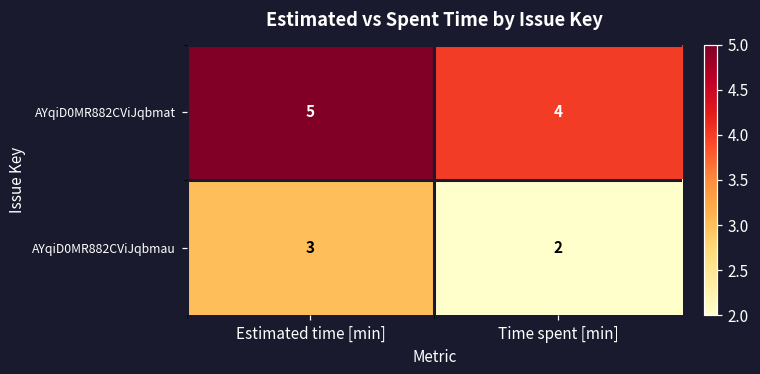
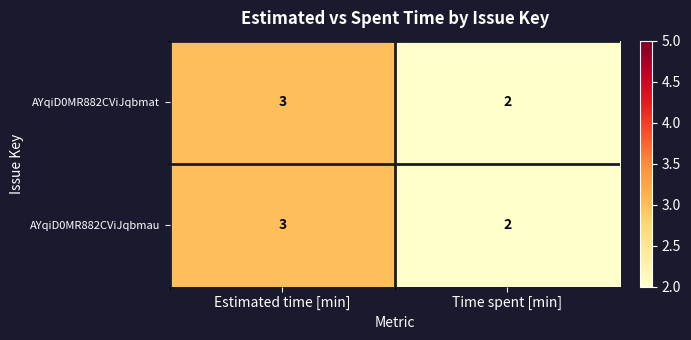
  {
    "AYqiD0MR882CViJqbmat": {
-     "Estimated time [min]": 5,
-     "Time spent [min]": 4
+     "Estimated time [min]": 3,
+     "Time spent [min]": 2
    },
    "AYqiD0MR882CViJqbmau": {
      "Estimated time [min]": 3,
      "Time spent [min]": 2
    }
  }
